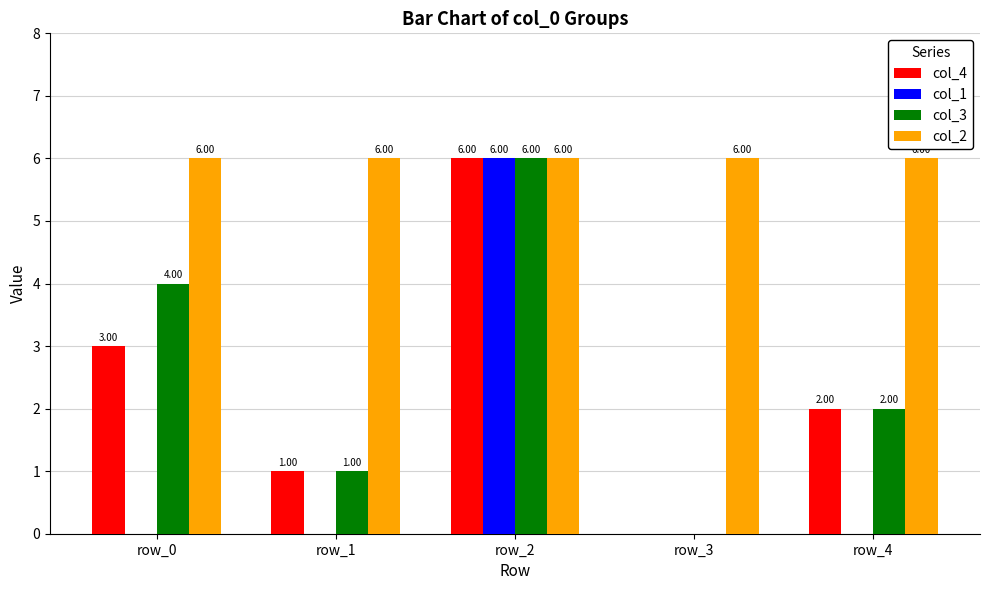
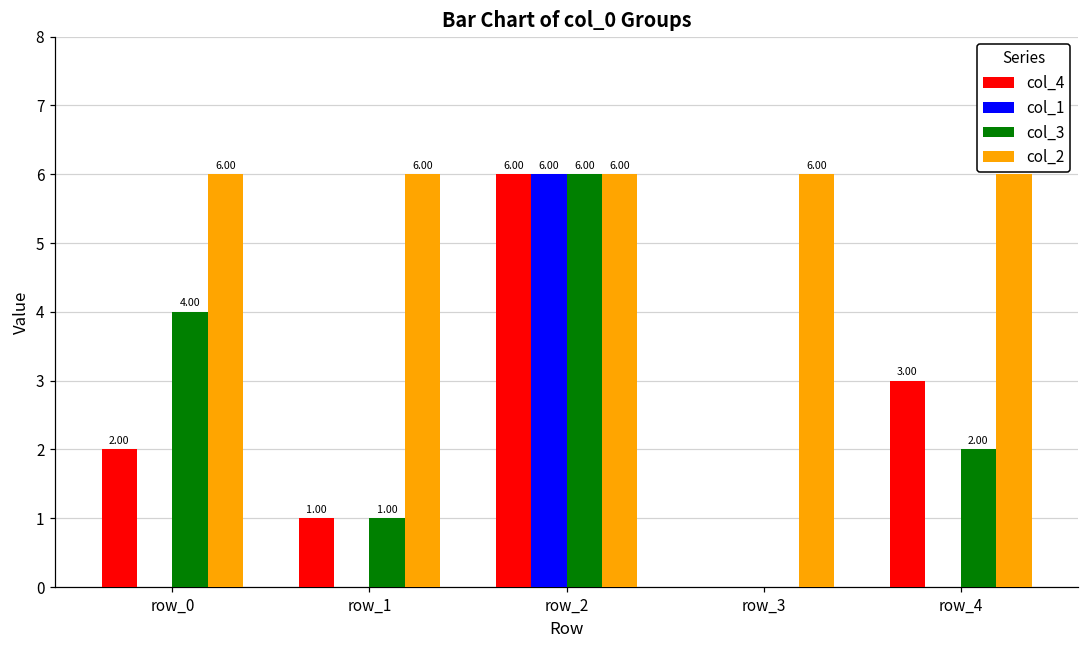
  {
    "col_4": {
-     "row_0": 3.00,
+     "row_0": 2.00,
      "row_1": 1.00,
      "row_2": 6.00,
-     "row_4": 2.00
+     "row_4": 3.00
    },
    "col_1": {
      "row_2": 6.00
    },
    "col_3": {
      "row_0": 4.00,
      "row_1": 1.00,
      "row_2": 6.00,
      "row_4": 2.00
    },
    "col_2": {
      "row_0": 6.00,
      "row_1": 6.00,
      "row_2": 6.00,
      "row_3": 6.00
    }
  }
